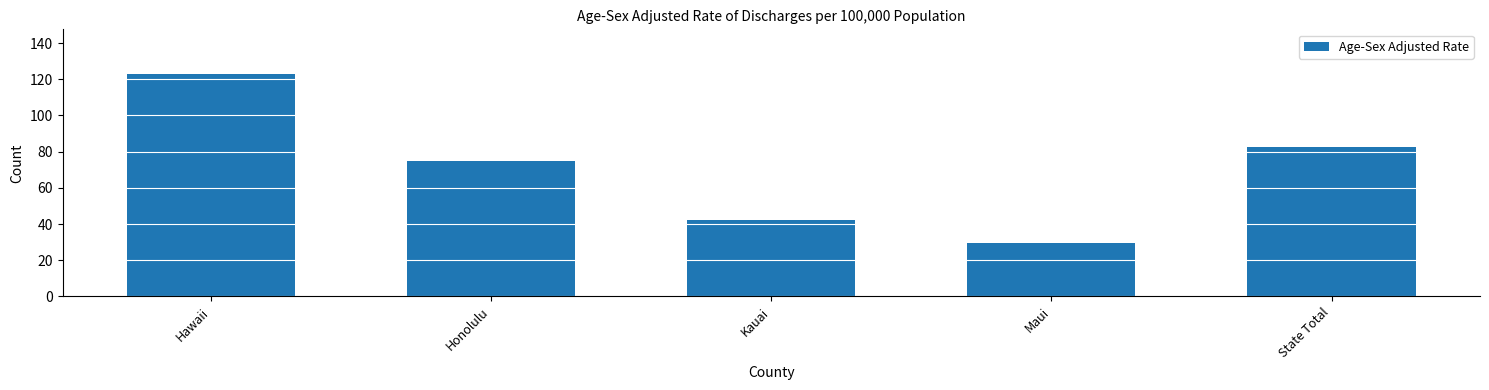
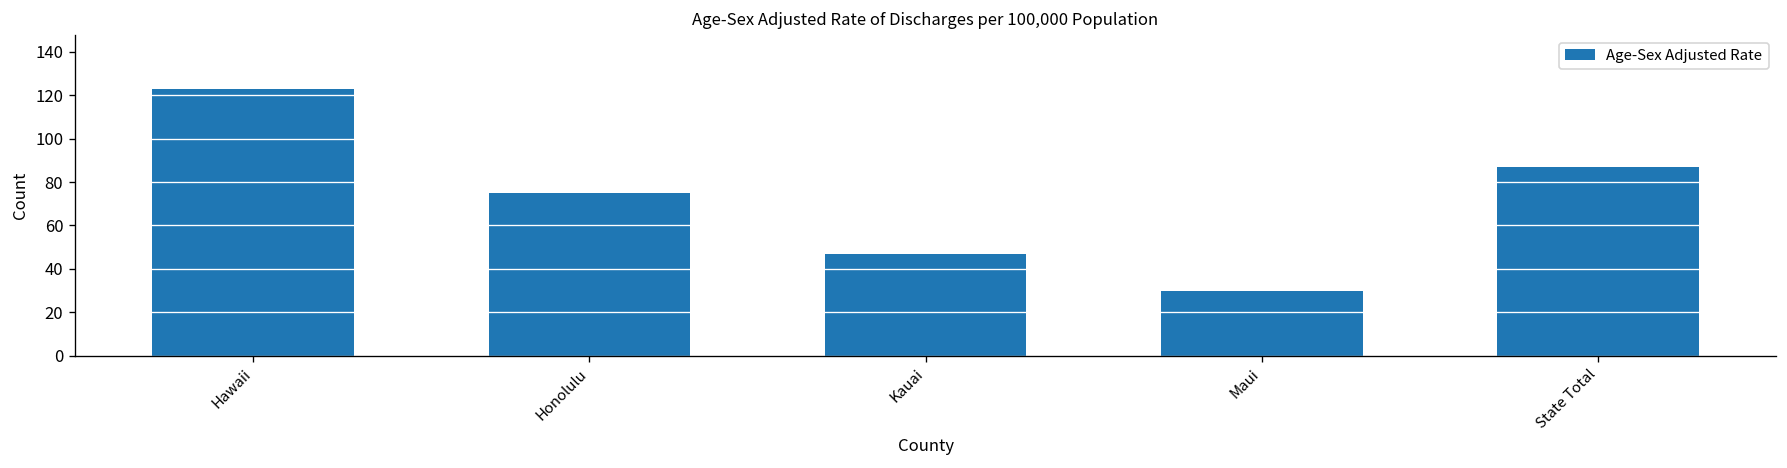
  {
    "Hawaii": 123,
    "Honolulu": 75,
-   "Kauai": 43,
+   "Kauai": 47,
    "Maui": 30,
-   "State Total": 82
+   "State Total": 87
  }
